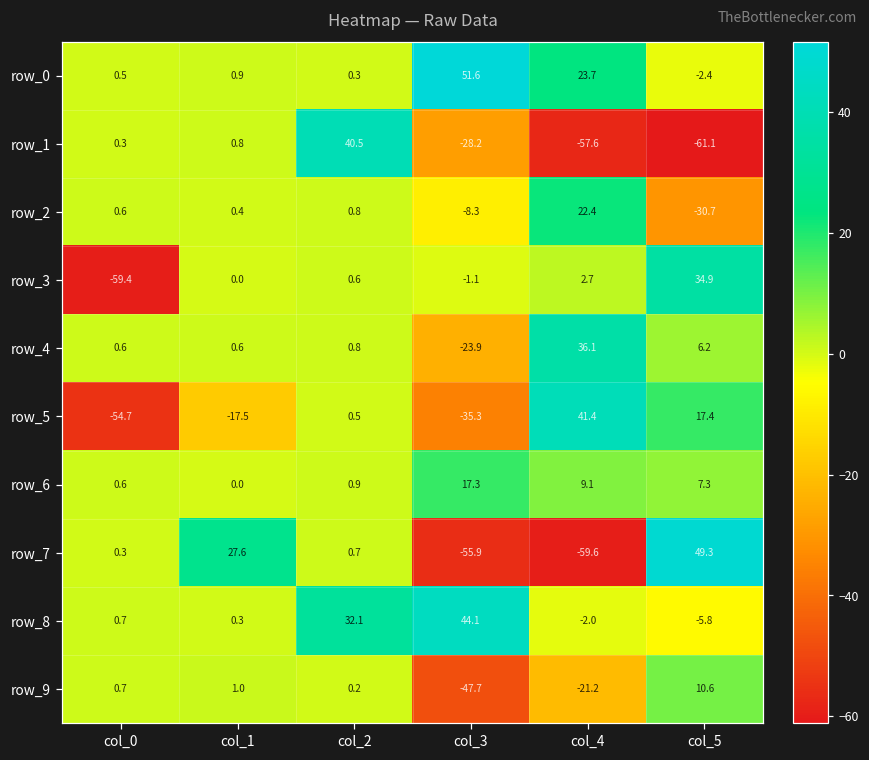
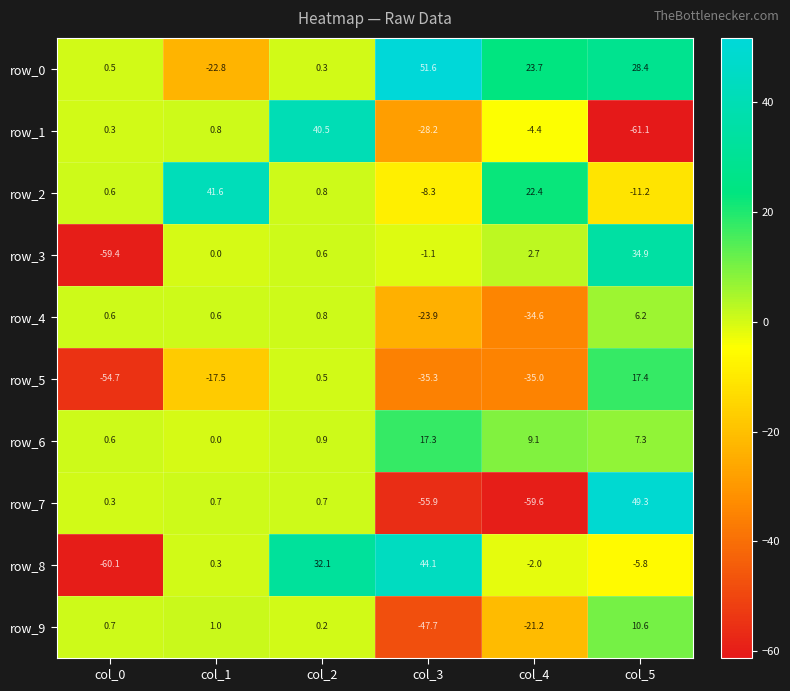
  {
    "row_0": {
      "col_0": 0.5,
-     "col_1": 0.9,
+     "col_1": -22.8,
      "col_2": 0.3,
      "col_3": 51.6,
      "col_4": 23.7,
-     "col_5": -2.4
+     "col_5": 28.4
    },
    "row_1": {
      "col_0": 0.3,
      "col_1": 0.8,
      "col_2": 40.5,
      "col_3": -28.2,
-     "col_4": -57.6,
+     "col_4": -4.4,
      "col_5": -61.1
    },
    "row_2": {
      "col_0": 0.6,
-     "col_1": 0.4,
+     "col_1": 41.6,
      "col_2": 0.8,
      "col_3": -8.3,
      "col_4": 22.4,
-     "col_5": -30.7
+     "col_5": -11.2
    },
    "row_3": {
      "col_0": -59.4,
      "col_1": 0.0,
      "col_2": 0.6,
      "col_3": -1.1,
      "col_4": 2.7,
      "col_5": 34.9
    },
    "row_4": {
      "col_0": 0.6,
      "col_1": 0.6,
      "col_2": 0.8,
      "col_3": -23.9,
-     "col_4": 36.1,
+     "col_4": -34.6,
      "col_5": 6.2
    },
    "row_5": {
      "col_0": -54.7,
      "col_1": -17.5,
      "col_2": 0.5,
      "col_3": -35.3,
-     "col_4": 41.4,
+     "col_4": -35.0,
      "col_5": 17.4
    },
    "row_6": {
      "col_0": 0.6,
      "col_1": 0.0,
      "col_2": 0.9,
      "col_3": 17.3,
      "col_4": 9.1,
      "col_5": 7.3
    },
    "row_7": {
      "col_0": 0.3,
-     "col_1": 27.6,
+     "col_1": 0.7,
      "col_2": 0.7,
      "col_3": -55.9,
      "col_4": -59.6,
      "col_5": 49.3
    },
    "row_8": {
-     "col_0": 0.7,
+     "col_0": -60.1,
      "col_1": 0.3,
      "col_2": 32.1,
      "col_3": 44.1,
      "col_4": -2.0,
      "col_5": -5.8
    },
    "row_9": {
      "col_0": 0.7,
      "col_1": 1.0,
      "col_2": 0.2,
      "col_3": -47.7,
      "col_4": -21.2,
      "col_5": 10.6
    }
  }
